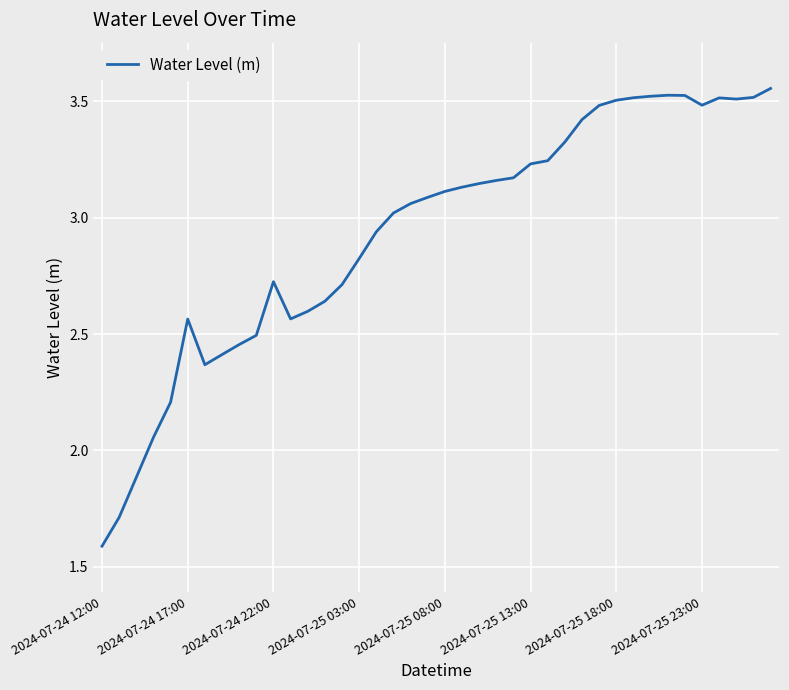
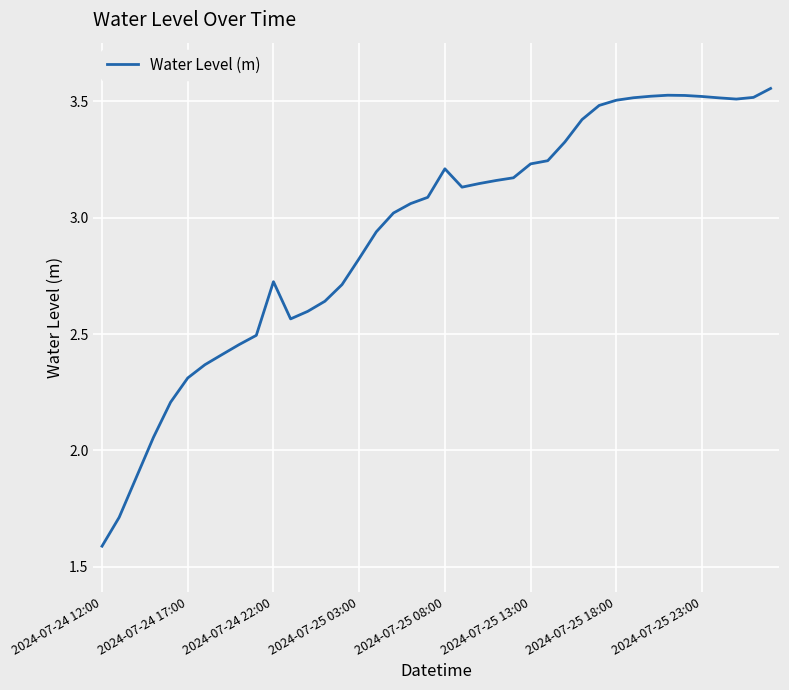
  {
    "2024-07-24 12:00": 1.59,
-   "2024-07-24 17:00": 2.56,
+   "2024-07-24 17:00": 2.31,
    "2024-07-24 22:00": 2.73,
    "2024-07-25 03:00": 2.82,
-   "2024-07-25 08:00": 3.11,
+   "2024-07-25 08:00": 3.21,
    "2024-07-25 13:00": 3.23,
    "2024-07-25 18:00": 3.51,
-   "2024-07-25 23:00": 3.48
+   "2024-07-25 23:00": 3.52
  }
